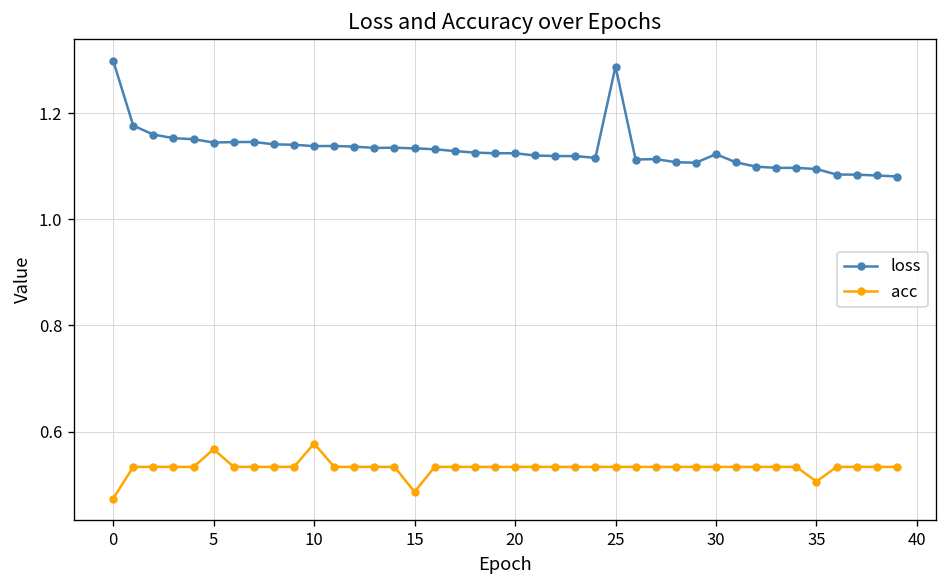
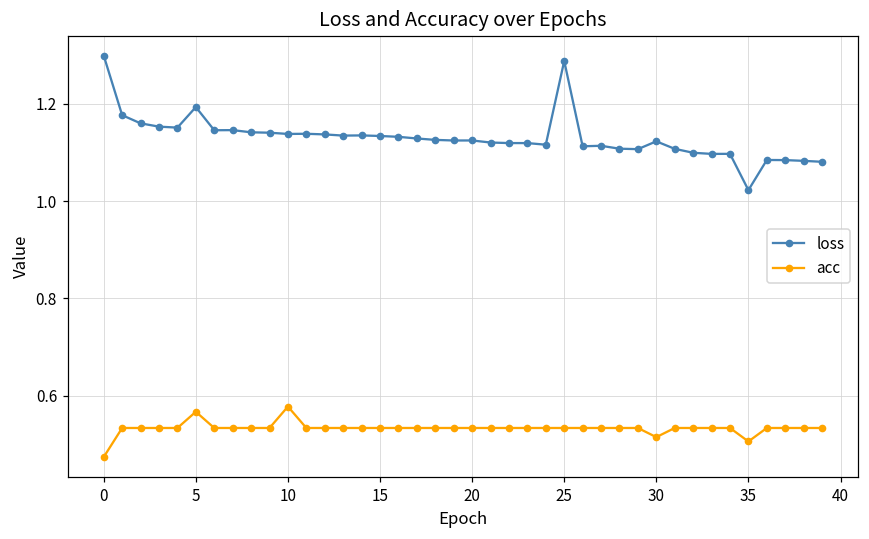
  {
    "loss": {
      "0": 1.30,
-     "5": 1.14,
+     "5": 1.19,
      "10": 1.14,
      "15": 1.13,
      "20": 1.12,
      "25": 1.29,
      "30": 1.12,
-     "35": 1.09
+     "35": 1.02
    },
    "acc": {
      "0": 0.47,
      "5": 0.57,
      "10": 0.58,
-     "15": 0.49,
+     "15": 0.53,
      "20": 0.53,
      "25": 0.53,
-     "30": 0.53,
+     "30": 0.51,
      "35": 0.51
    }
  }
